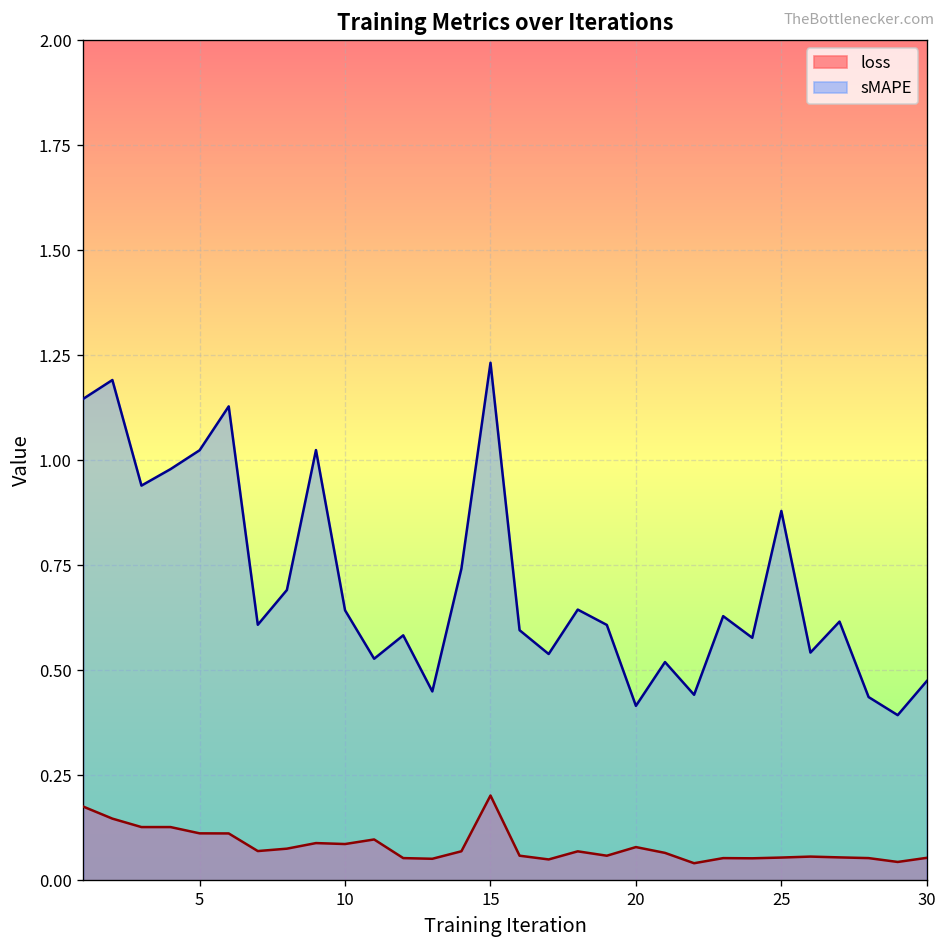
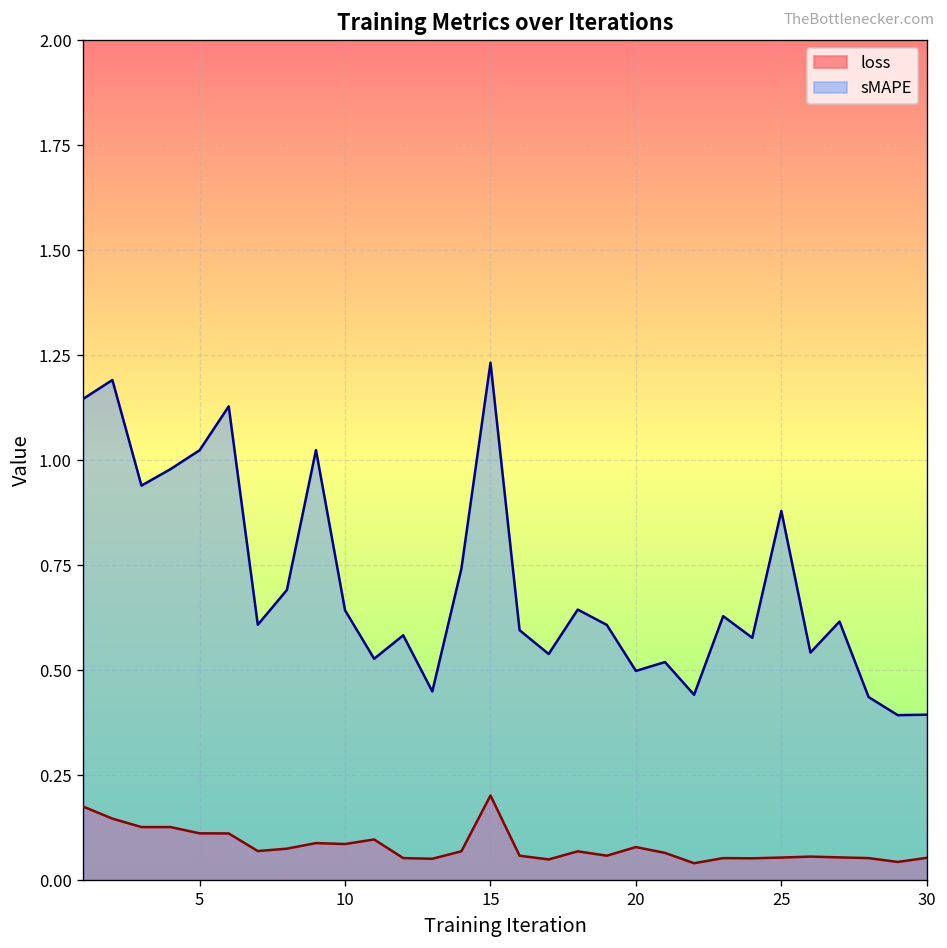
  {
    "loss": {
      "5": 0.11,
      "10": 0.09,
      "15": 0.20,
      "20": 0.08,
      "25": 0.05,
      "30": 0.05
    },
    "sMAPE": {
      "5": 1.02,
      "10": 0.64,
      "15": 1.23,
-     "20": 0.42,
+     "20": 0.50,
      "25": 0.88,
-     "30": 0.47
+     "30": 0.39
    }
  }
